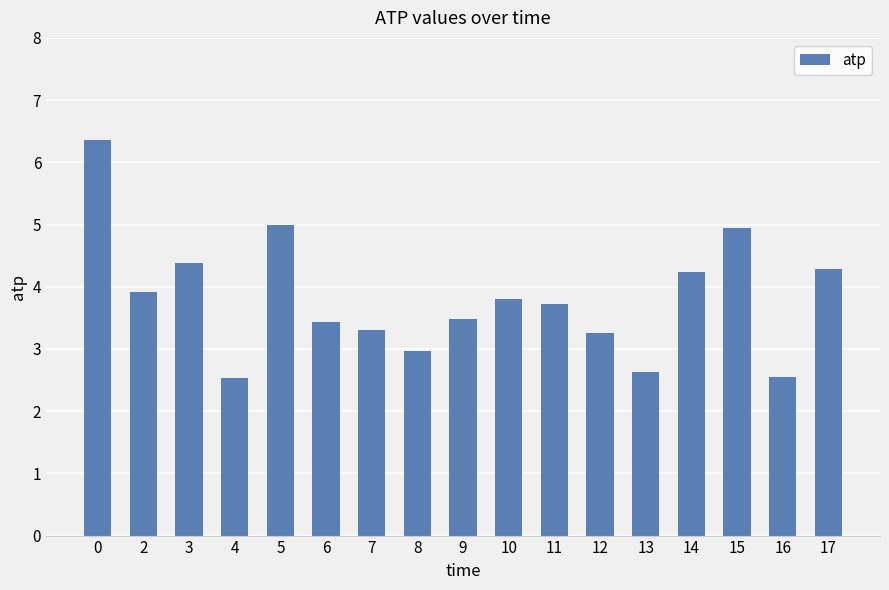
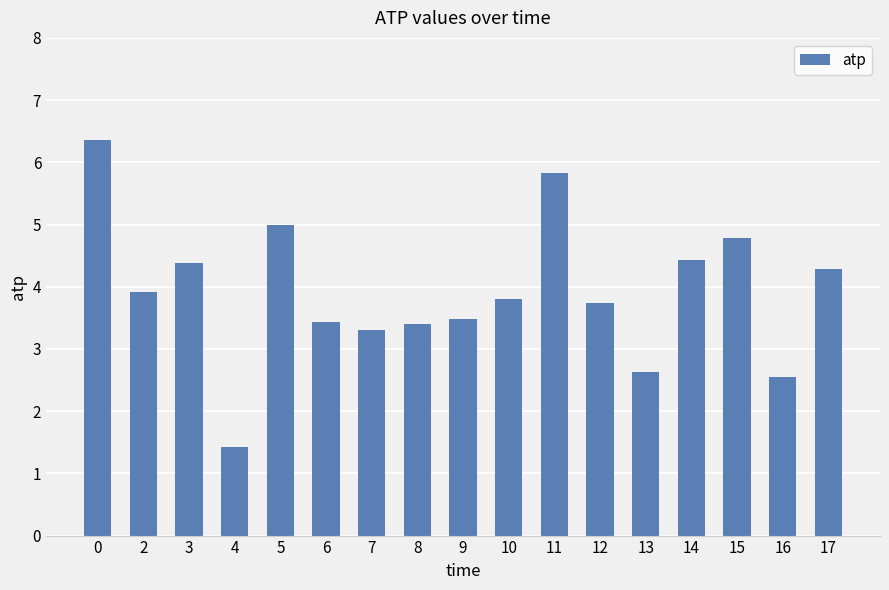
  {
    "0": 6.4,
    "2": 3.9,
    "3": 4.4,
-   "4": 2.5,
+   "4": 1.4,
    "5": 5.0,
    "6": 3.4,
    "7": 3.3,
-   "8": 3.0,
+   "8": 3.4,
    "9": 3.5,
    "10": 3.8,
-   "11": 3.7,
-   "12": 3.3,
+   "11": 5.8,
+   "12": 3.7,
    "13": 2.6,
-   "14": 4.2,
-   "15": 4.9,
+   "14": 4.4,
+   "15": 4.8,
    "16": 2.6,
    "17": 4.3
  }
